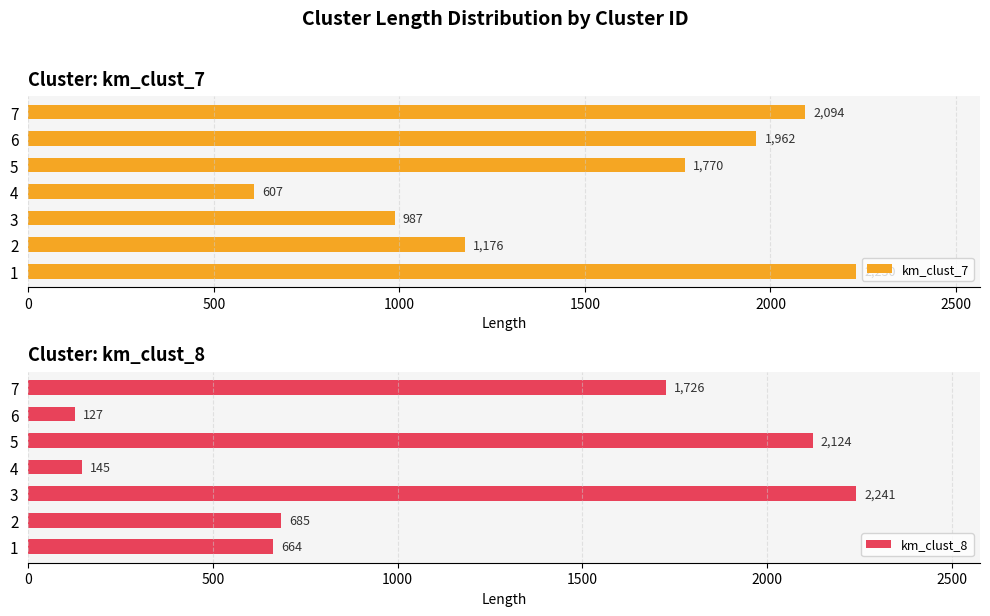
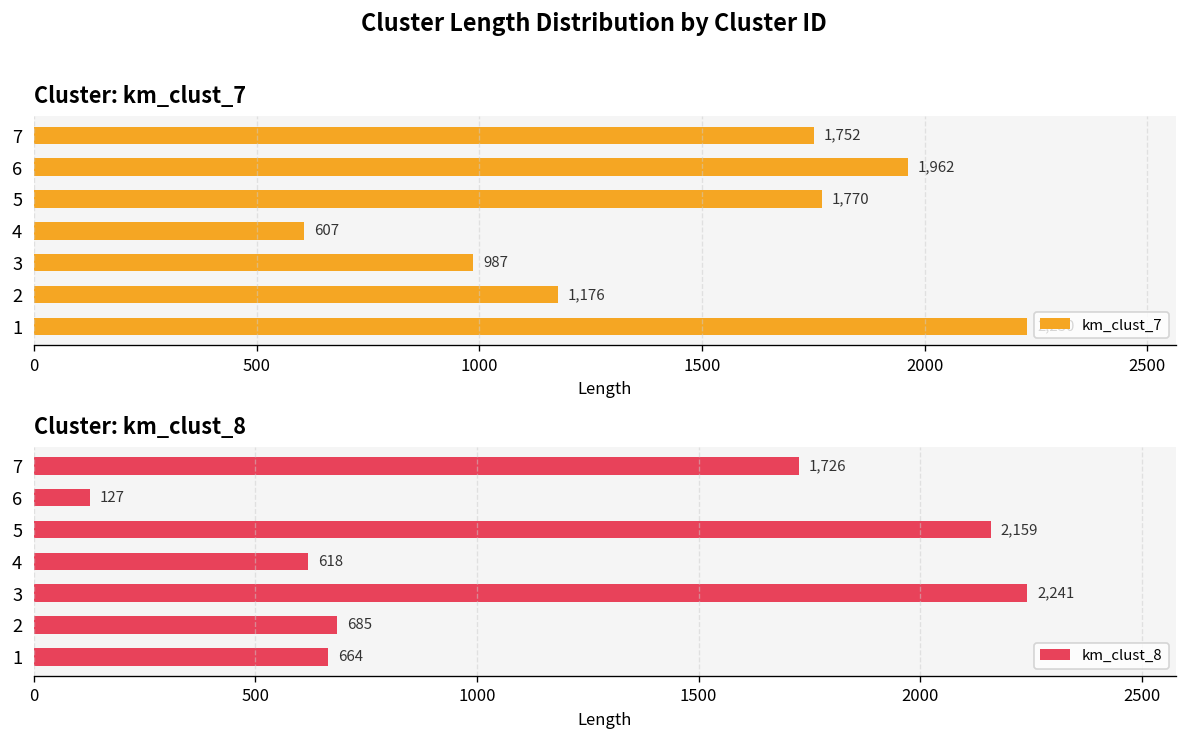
  {
    "Cluster: km_clust_7": {
-     "7": "2,094",
+     "7": "1,752",
      "6": "1,962",
      "5": "1,770",
      "4": "607",
      "3": "987",
      "2": "1,176"
    },
    "Cluster: km_clust_8": {
      "7": "1,726",
      "6": "127",
-     "5": "2,124",
-     "4": "145",
+     "5": "2,159",
+     "4": "618",
      "3": "2,241",
      "2": "685",
      "1": "664"
    }
  }
